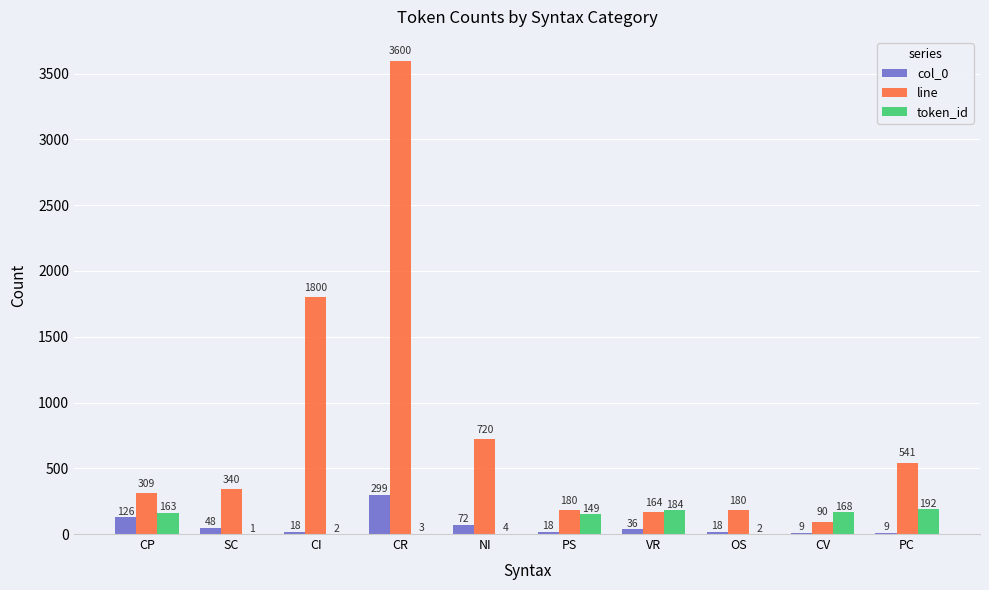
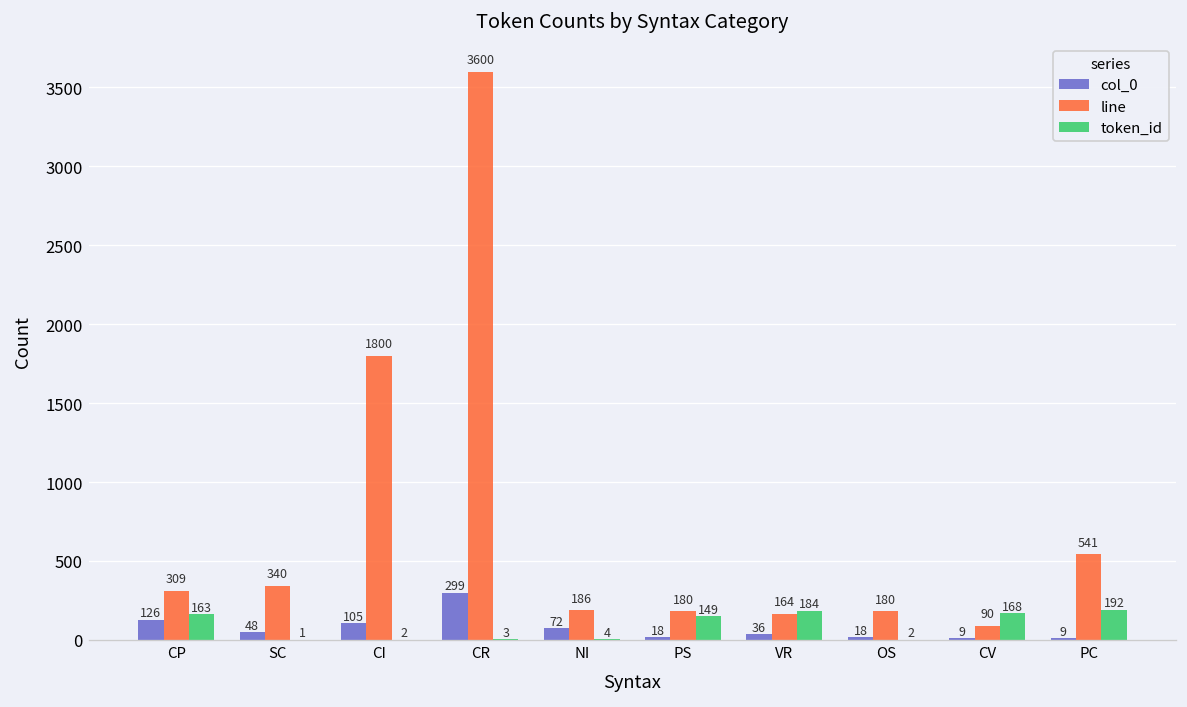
  {
    "col_0": {
      "CP": 126,
      "SC": 48,
-     "CI": 18,
+     "CI": 105,
      "CR": 299,
      "NI": 72,
      "PS": 18,
      "VR": 36,
      "OS": 18,
      "CV": 9,
      "PC": 9
    },
    "line": {
      "CP": 309,
      "SC": 340,
      "CI": 1800,
      "CR": 3600,
-     "NI": 720,
+     "NI": 186,
      "PS": 180,
      "VR": 164,
      "OS": 180,
      "CV": 90,
      "PC": 541
    },
    "token_id": {
      "CP": 163,
      "SC": 1,
      "CI": 2,
      "CR": 3,
      "NI": 4,
      "PS": 149,
      "VR": 184,
      "OS": 2,
      "CV": 168,
      "PC": 192
    }
  }
